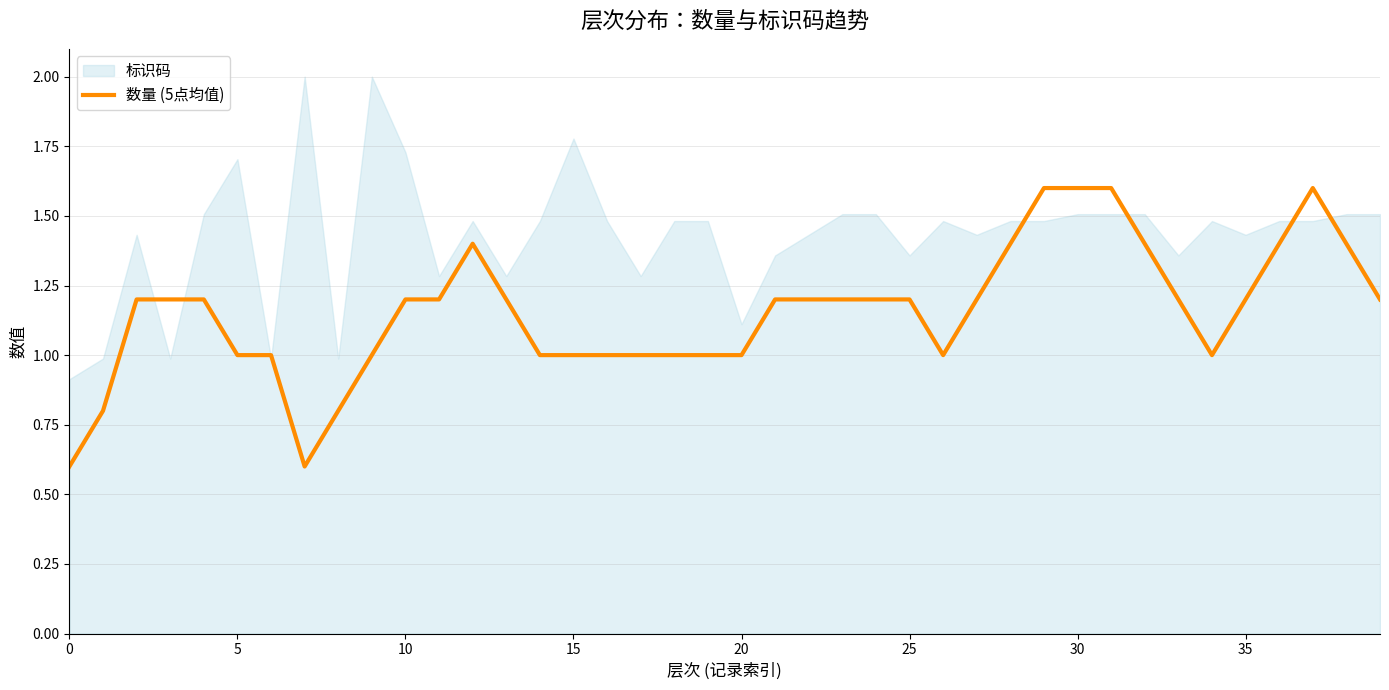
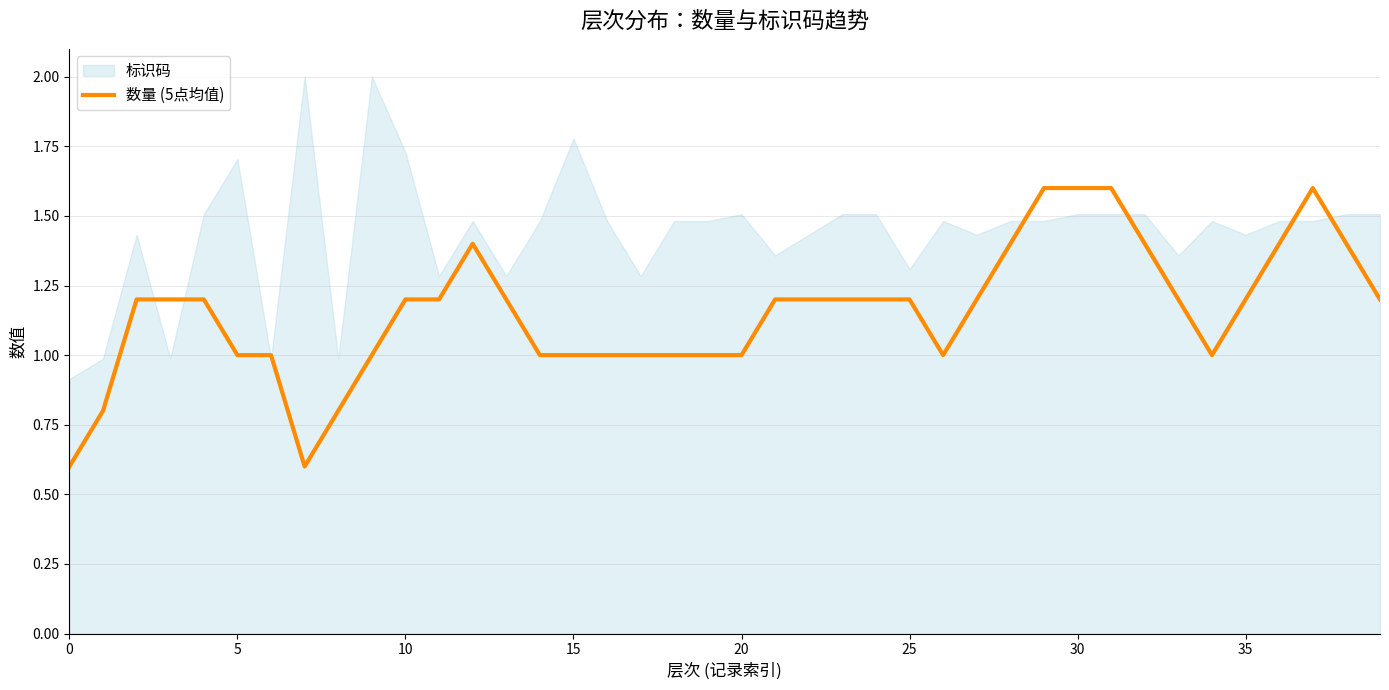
  {
    "数量 (5点均值)": {
      "0": 0.60,
      "5": 1.00,
      "10": 1.20,
      "15": 1.00,
      "20": 1.00,
      "25": 1.20,
      "30": 1.60,
      "35": 1.20
    },
    "标识码": {
      "0": 0.91,
      "5": 1.70,
      "10": 1.73,
      "15": 1.78,
-     "20": 1.11,
-     "25": 1.36,
+     "20": 1.51,
+     "25": 1.31,
      "30": 1.51,
      "35": 1.43
    }
  }
